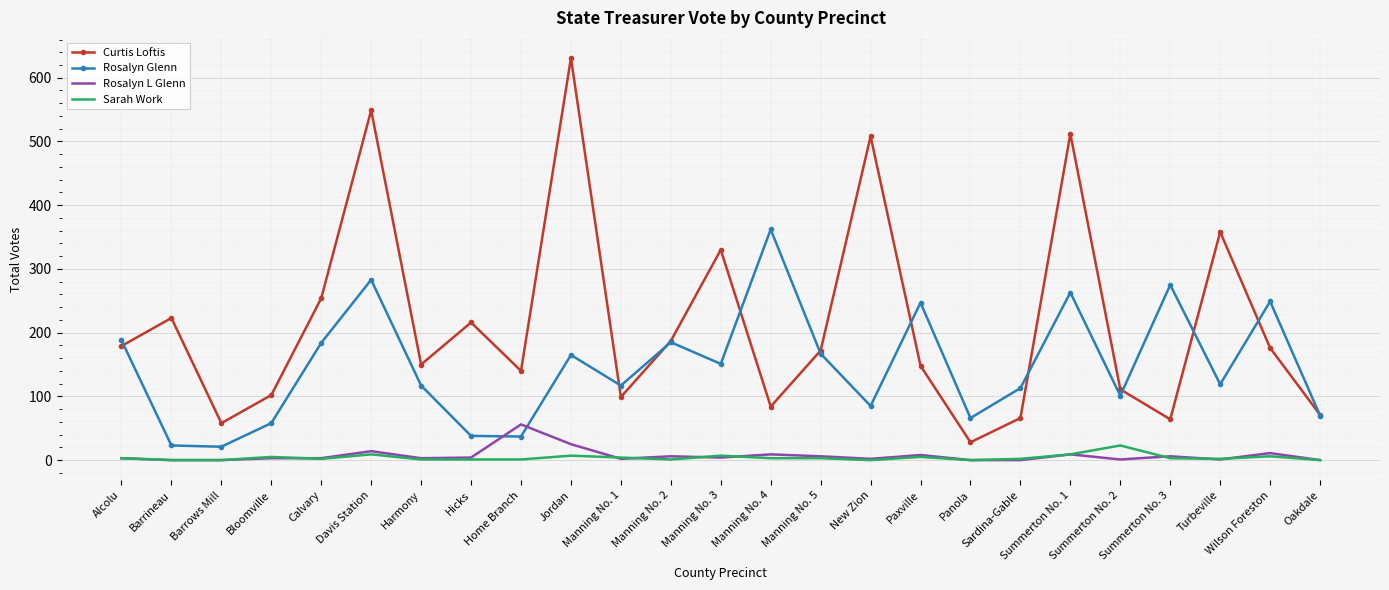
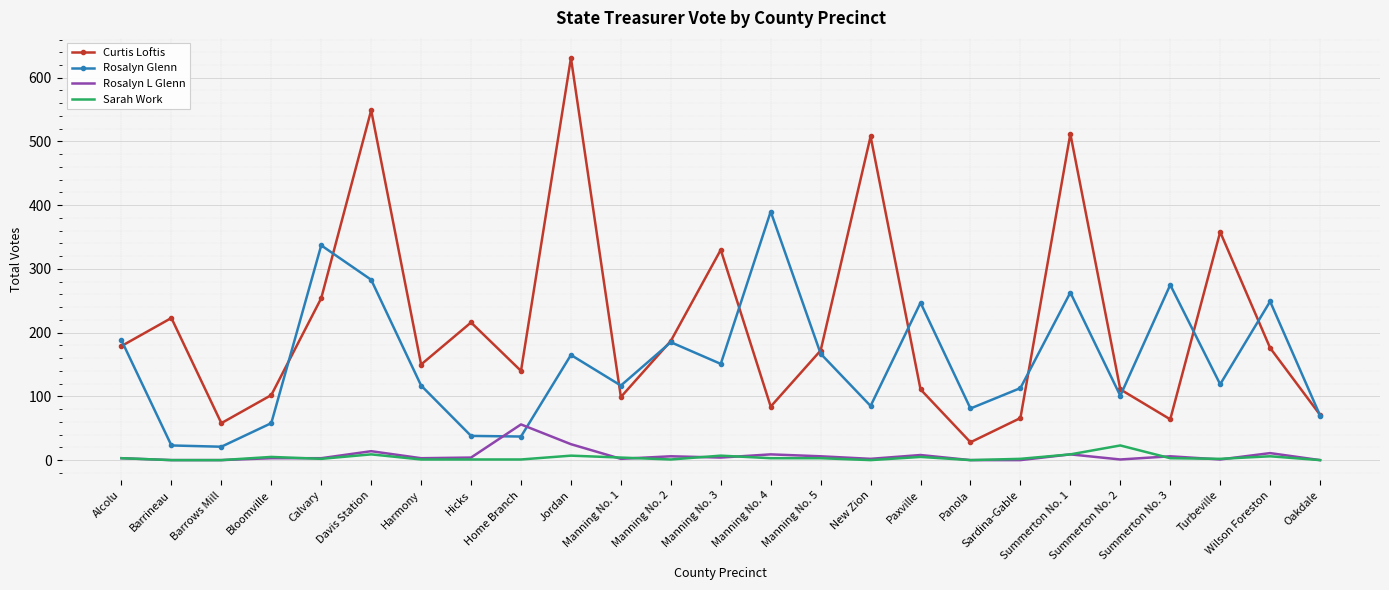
  {
    "Curtis Loftis": {
      "Alcolu": 180,
      "Barrineau": 220,
      "Barrows Mill": 60,
      "Bloomville": 100,
      "Calvary": 250,
      "Davis Station": 550,
      "Harmony": 150,
      "Hicks": 220,
      "Home Branch": 140,
      "Jordan": 630,
      "Manning No. 1": 100,
      "Manning No. 3": 330,
      "Manning No. 4": 80,
      "Manning No. 5": 170,
      "New Zion": 510,
-     "Paxville": 150,
+     "Paxville": 110,
      "Panola": 30,
      "Sardina-Gable": 70,
      "Summerton No. 1": 510,
      "Summerton No. 2": 110,
      "Summerton No. 3": 60,
      "Turbeville": 360,
      "Wilson Foreston": 180
    },
    "Rosalyn Glenn": {
      "Alcolu": 190,
      "Barrineau": 20,
      "Barrows Mill": 20,
      "Bloomville": 60,
-     "Calvary": 180,
+     "Calvary": 340,
      "Davis Station": 280,
      "Harmony": 120,
      "Hicks": 40,
      "Home Branch": 40,
      "Jordan": 170,
      "Manning No. 1": 120,
      "Manning No. 3": 150,
-     "Manning No. 4": 360,
+     "Manning No. 4": 390,
      "Manning No. 5": 170,
      "New Zion": 90,
      "Paxville": 250,
-     "Panola": 70,
+     "Panola": 80,
      "Sardina-Gable": 110,
      "Summerton No. 1": 260,
      "Summerton No. 2": 100,
      "Summerton No. 3": 280,
      "Turbeville": 120,
      "Wilson Foreston": 250
    },
    "Rosalyn L Glenn": {
      "Davis Station": 10,
      "Home Branch": 60,
      "Jordan": 30,
      "Manning No. 2": 10,
      "Manning No. 4": 10,
      "Summerton No. 2": 0,
      "Wilson Foreston": 10
    },
    "Sarah Work": {
      "Davis Station": 10,
      "Home Branch": 0,
      "Jordan": 10,
      "Manning No. 2": 0,
      "Manning No. 4": 0,
      "Summerton No. 2": 20,
      "Wilson Foreston": 10
    }
  }
